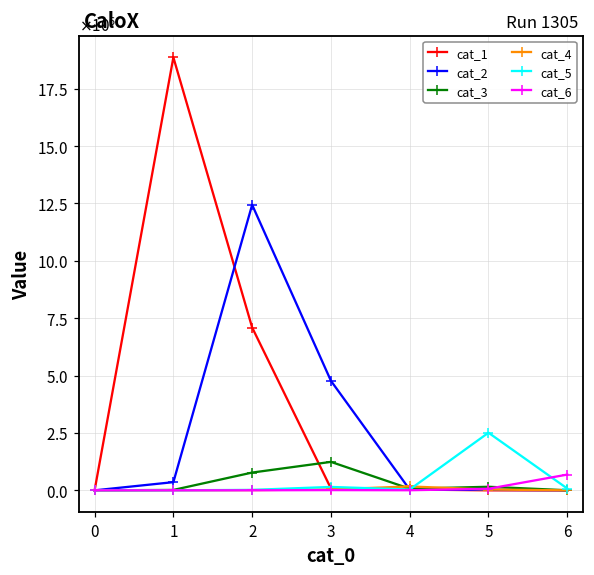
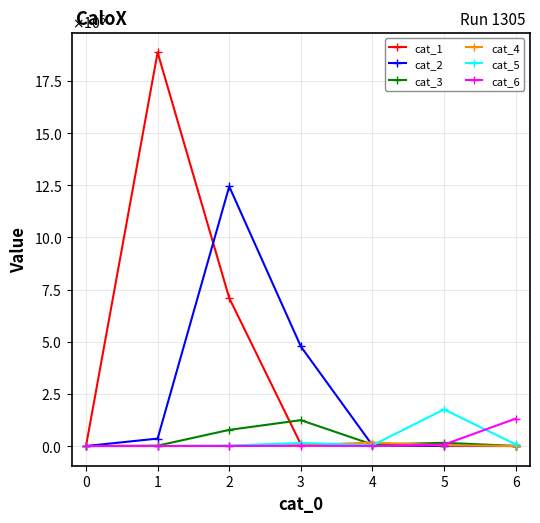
  {
    "cat_1": {
      "1": 18900000,
      "2": 7100000
    },
    "cat_2": {
      "1": 400000,
      "2": 12400000,
      "3": 4800000
    },
    "cat_3": {
      "2": 800000,
      "3": 1200000
    },
    "cat_5": {
-     "5": 2500000
+     "5": 1800000
    },
    "cat_6": {
-     "6": 700000
+     "6": 1300000
    }
  }
